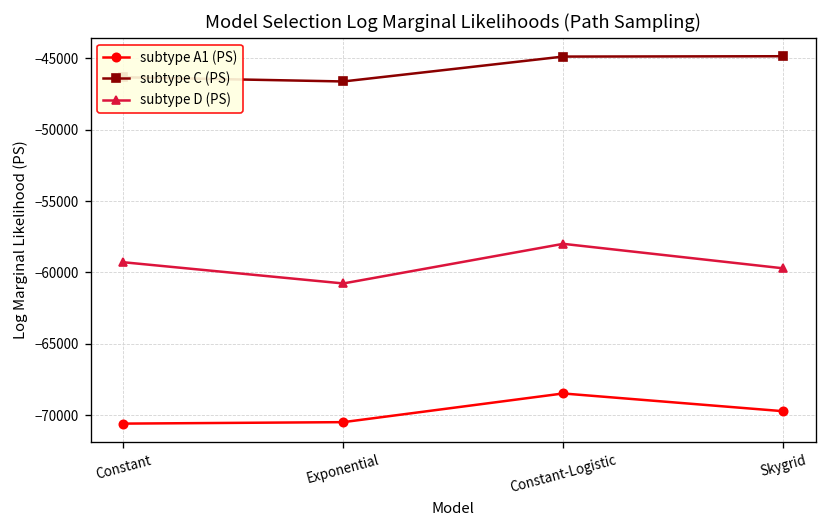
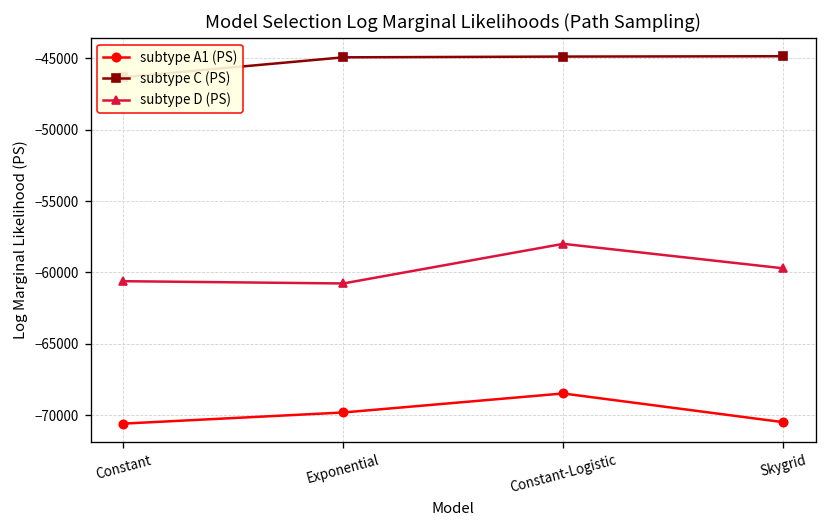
  {
    "subtype A1 (PS)": {
      "Constant": -70600,
-     "Exponential": -70500,
+     "Exponential": -69800,
      "Constant-Logistic": -68500,
-     "Skygrid": -69700
+     "Skygrid": -70500
    },
    "subtype C (PS)": {
-     "Exponential": -46600,
+     "Exponential": -44900,
      "Constant-Logistic": -44900,
      "Skygrid": -44900
    },
    "subtype D (PS)": {
-     "Constant": -59300,
+     "Constant": -60600,
      "Exponential": -60800,
      "Constant-Logistic": -58000,
      "Skygrid": -59700
    }
  }
